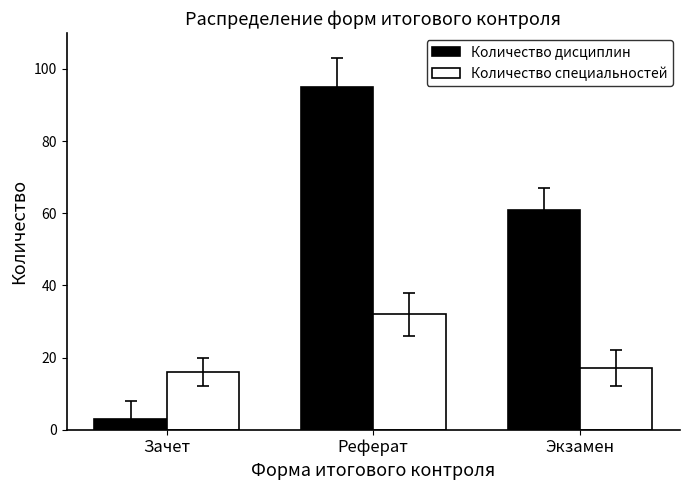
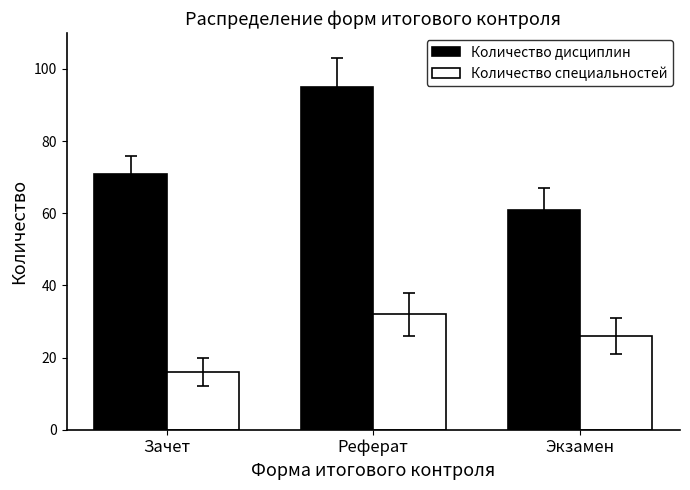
  {
    "Количество дисциплин": {
-     "Зачет": 3,
+     "Зачет": 71,
      "Реферат": 95,
      "Экзамен": 61
    },
    "Количество специальностей": {
      "Зачет": 16,
      "Реферат": 32,
-     "Экзамен": 17
+     "Экзамен": 26
    }
  }
